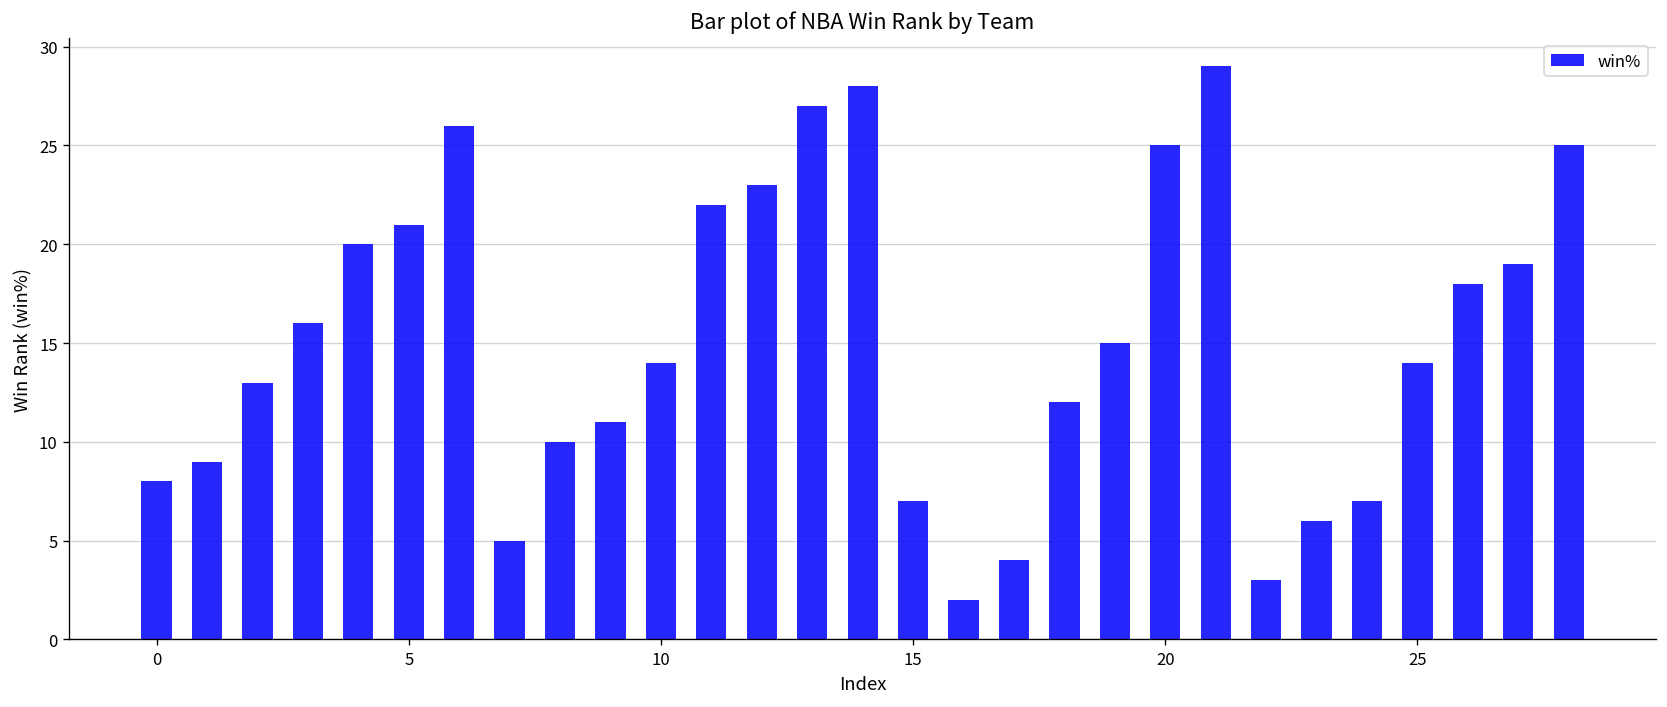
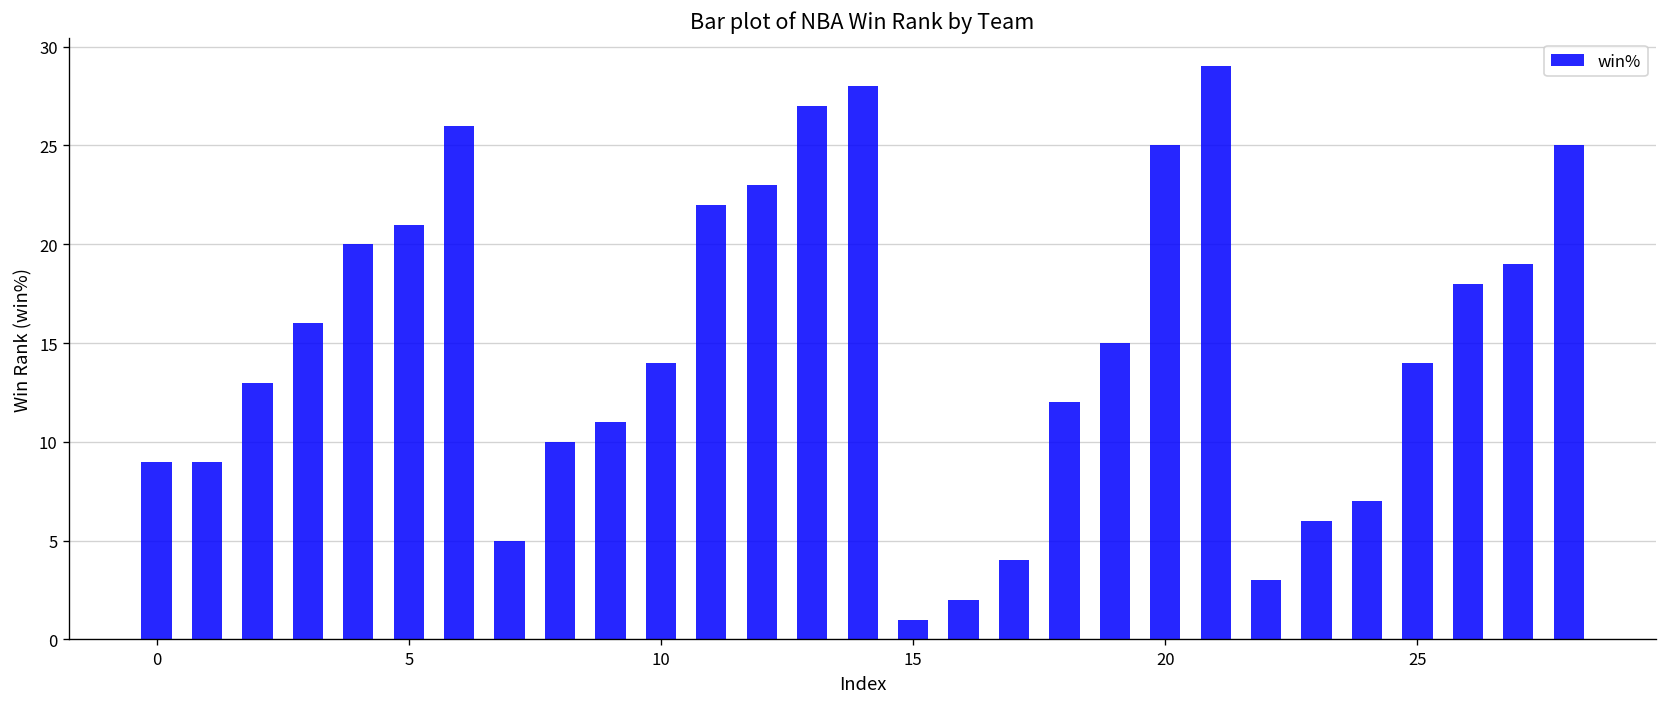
  {
-   "0": 8,
+   "0": 9,
    "5": 21,
    "10": 14,
-   "15": 7,
+   "15": 1,
    "20": 25,
    "25": 14
  }
